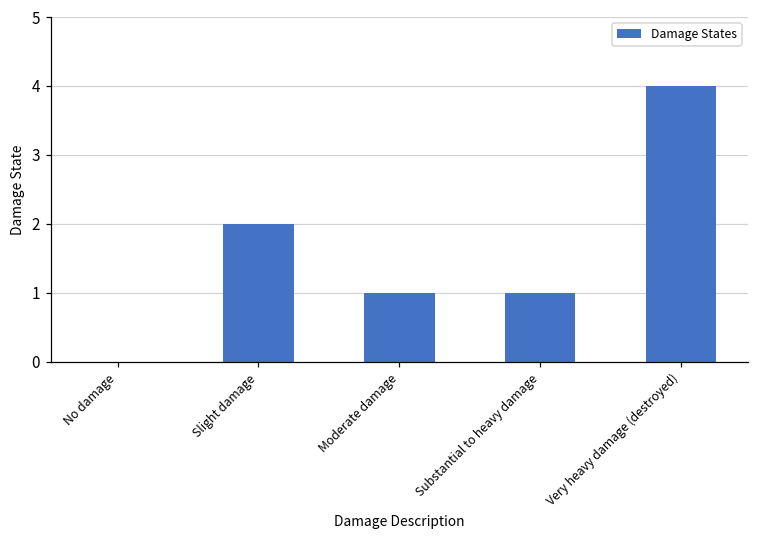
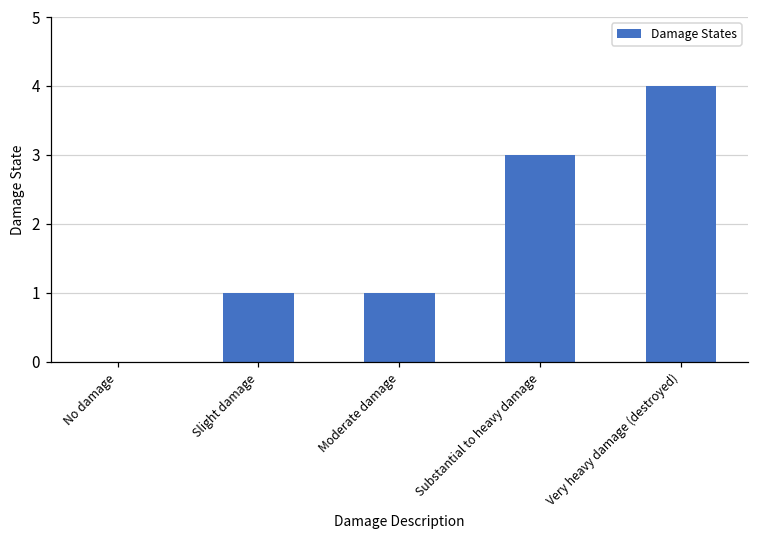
  {
    "No damage": 0,
-   "Slight damage": 2,
+   "Slight damage": 1,
    "Moderate damage": 1,
-   "Substantial to heavy damage": 1,
+   "Substantial to heavy damage": 3,
    "Very heavy damage (destroyed)": 4
  }
